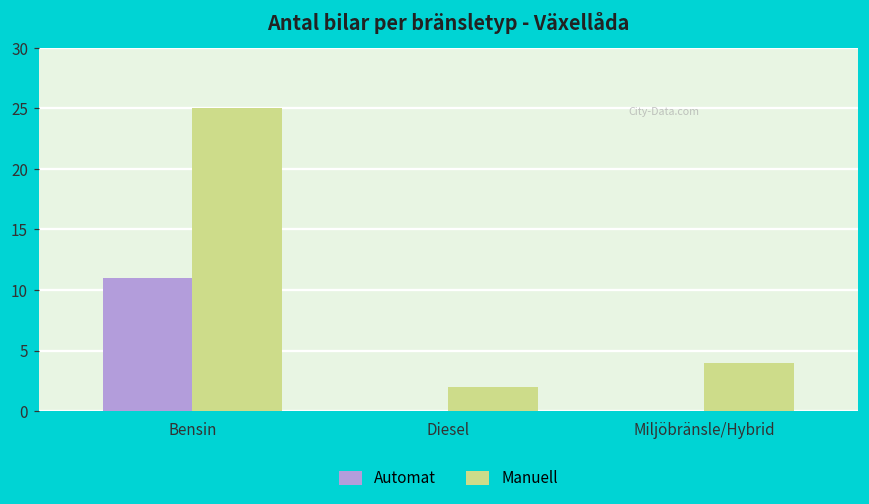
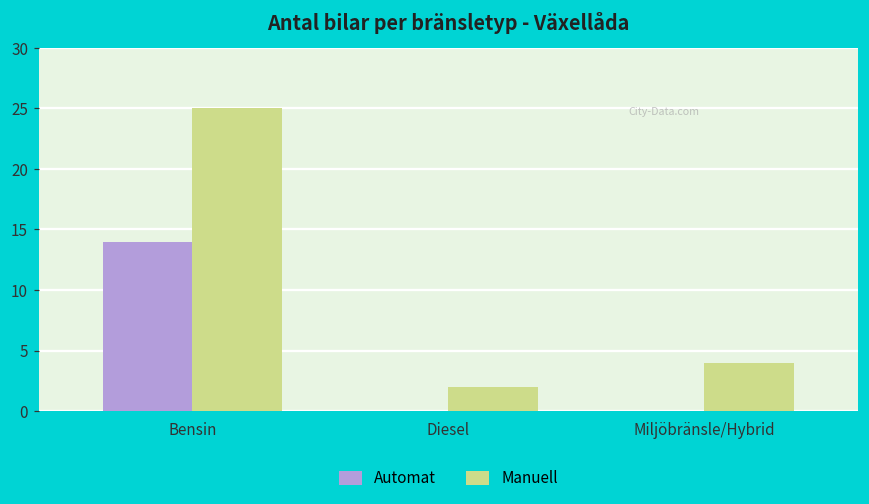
  {
    "Automat": {
-     "Bensin": 11,
+     "Bensin": 14,
      "Diesel": 0,
      "Miljöbränsle/Hybrid": 0
    },
    "Manuell": {
      "Bensin": 25,
      "Diesel": 2,
      "Miljöbränsle/Hybrid": 4
    }
  }
